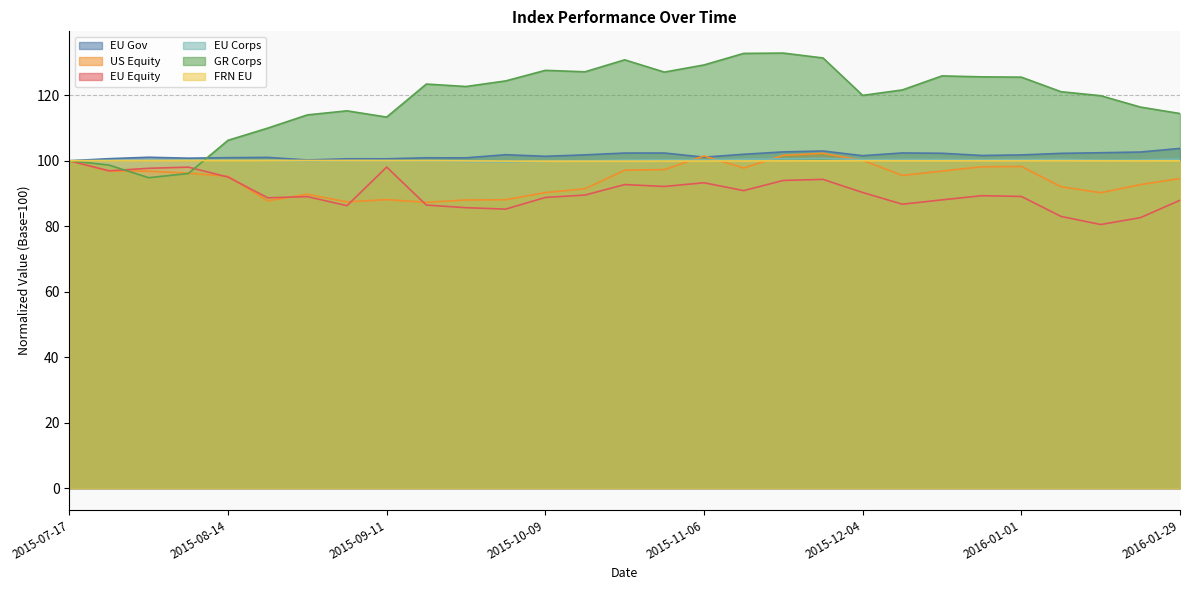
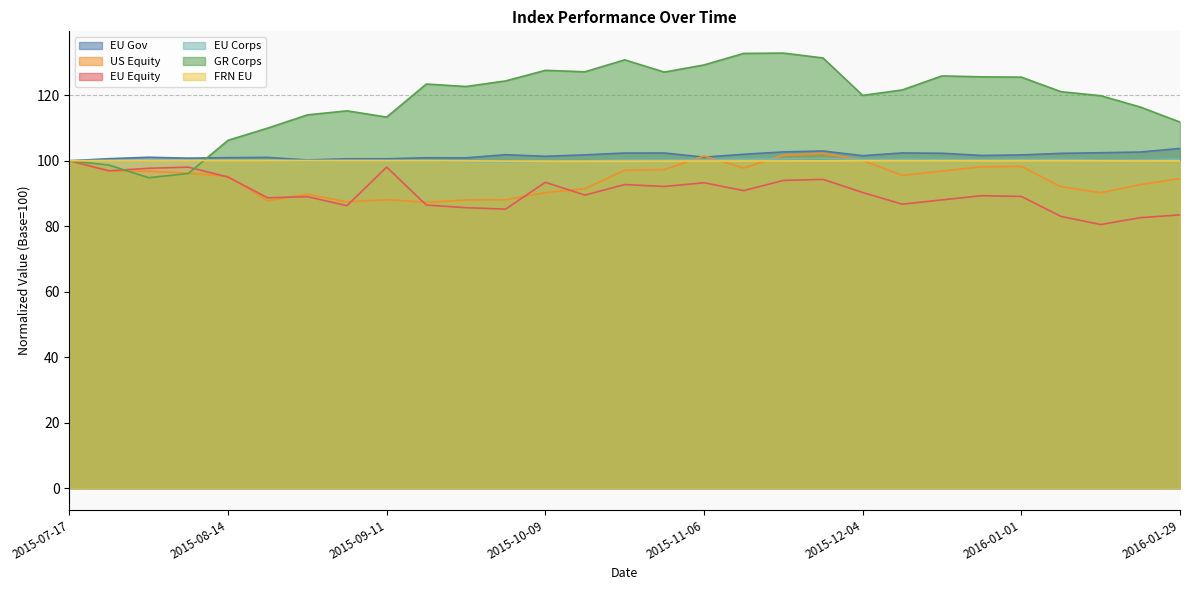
  {
    "EU Gov": {
      "2015-10-09": 101,
      "2015-12-04": 102,
      "2016-01-01": 102,
      "2016-01-29": 104
    },
    "EU Equity": {
      "2015-09-11": 98,
-     "2015-10-09": 89,
+     "2015-10-09": 93,
      "2015-11-06": 93,
      "2015-12-04": 90,
      "2016-01-01": 89,
-     "2016-01-29": 88
+     "2016-01-29": 83
    },
    "GR Corps": {
      "2015-08-14": 106,
      "2015-09-11": 113,
      "2015-10-09": 128,
      "2015-11-06": 129,
      "2015-12-04": 120,
      "2016-01-01": 126,
-     "2016-01-29": 114
+     "2016-01-29": 112
    }
  }
